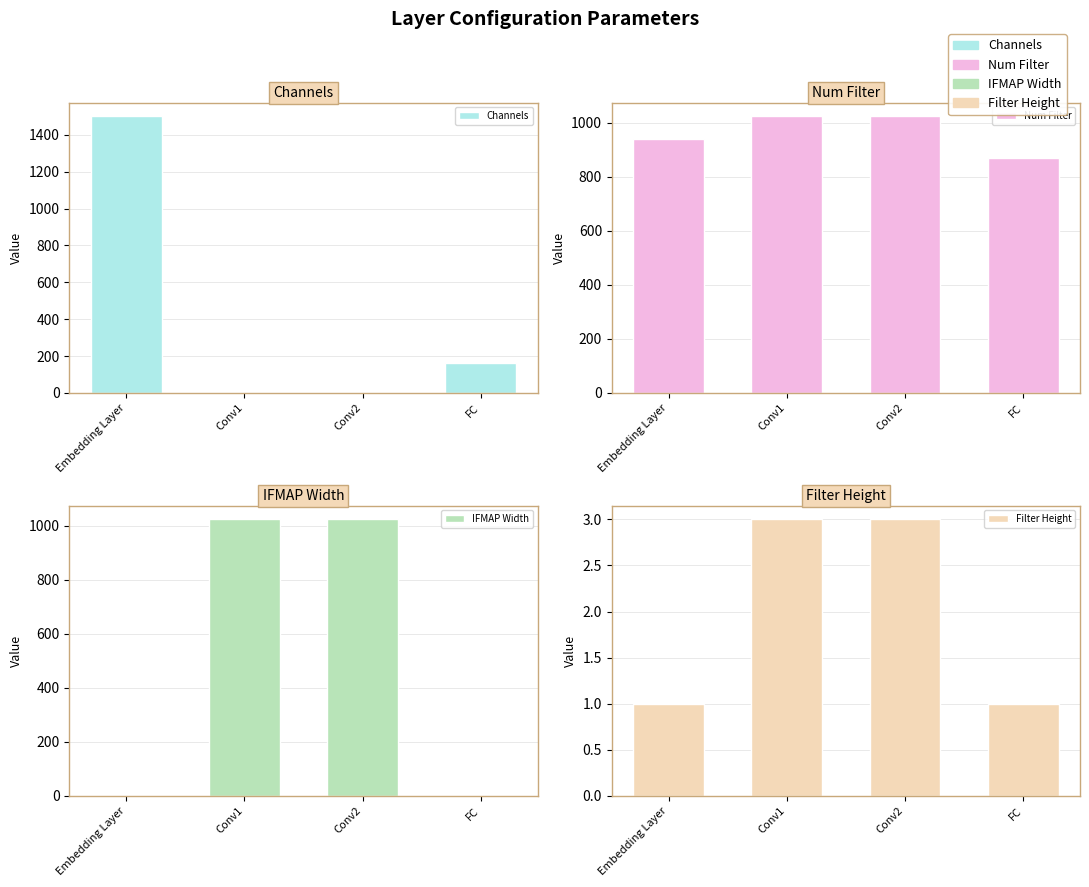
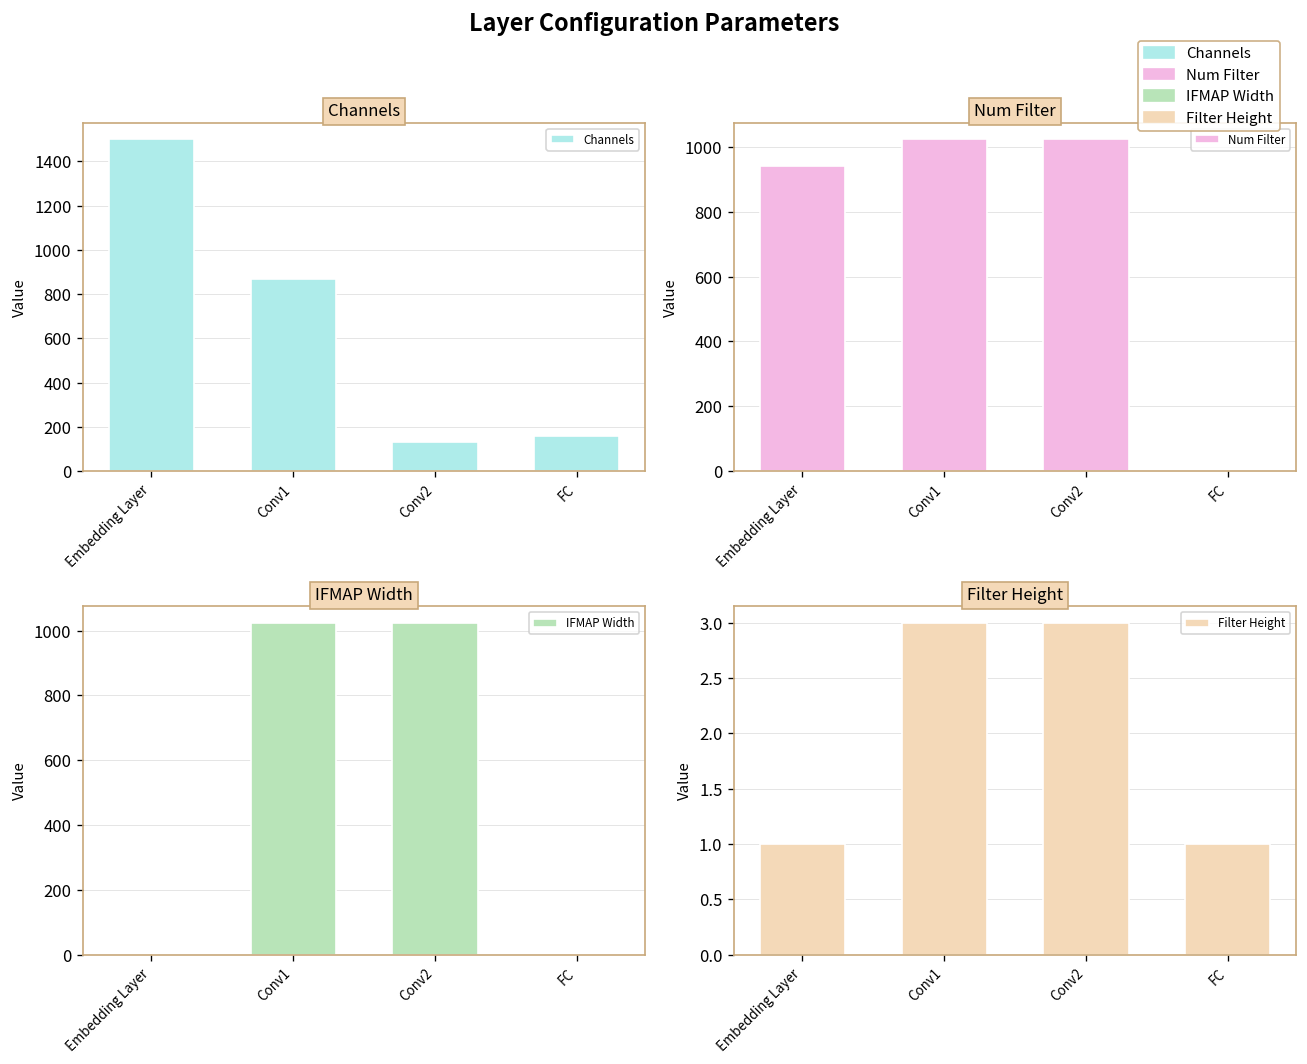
  {
    "Channels": {
      "Embedding Layer": 1500,
-     "Conv1": 0,
-     "Conv2": 0,
+     "Conv1": 870,
+     "Conv2": 130,
      "FC": 160
    },
    "Num Filter": {
      "Embedding Layer": 940,
      "Conv1": 1020,
      "Conv2": 1020,
-     "FC": 870
+     "FC": 0
    },
    "IFMAP Width": {
      "Conv1": 1020,
      "Conv2": 1020
    },
    "Filter Height": {
      "Embedding Layer": 1.0,
      "Conv1": 3.0,
      "Conv2": 3.0,
      "FC": 1.0
    }
  }
